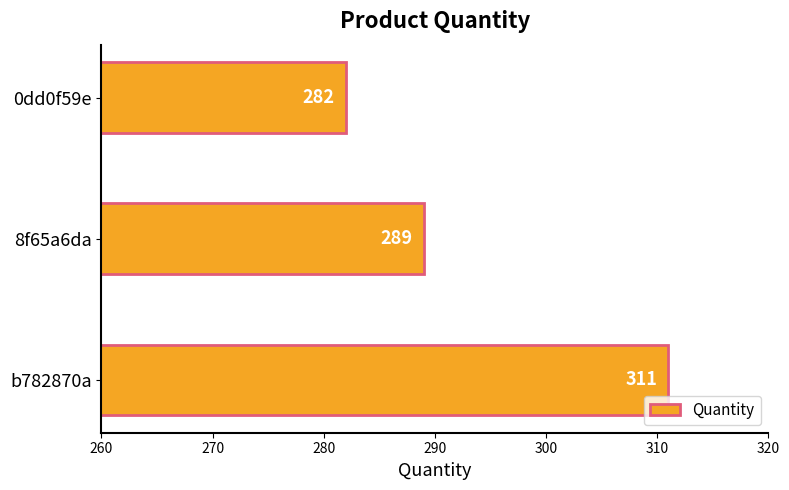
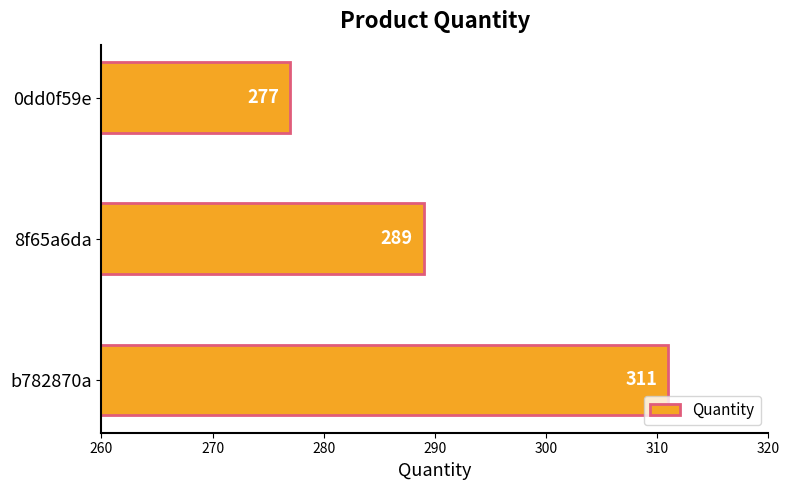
  {
-   "0dd0f59e": 282,
+   "0dd0f59e": 277,
    "8f65a6da": 289,
    "b782870a": 311
  }
